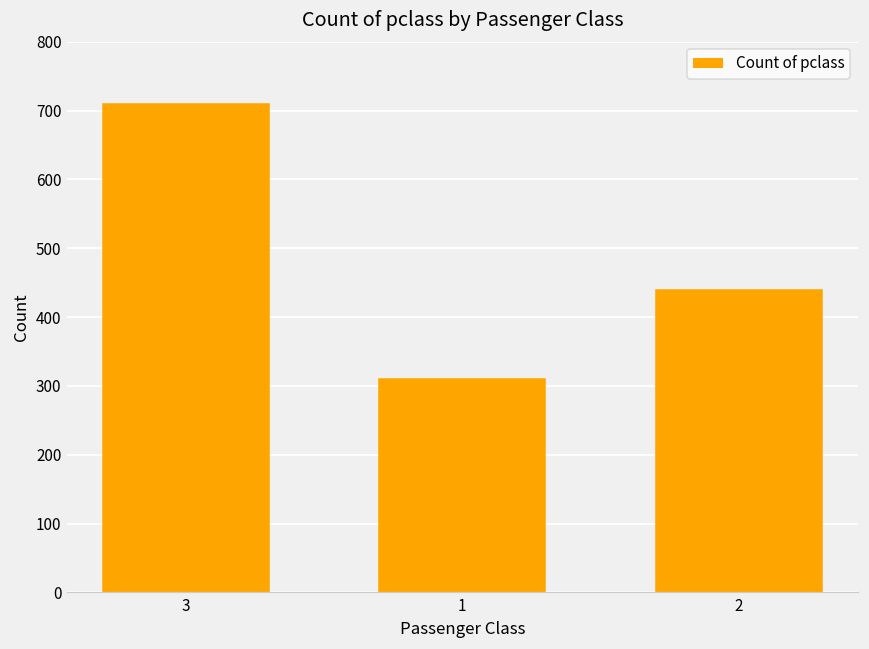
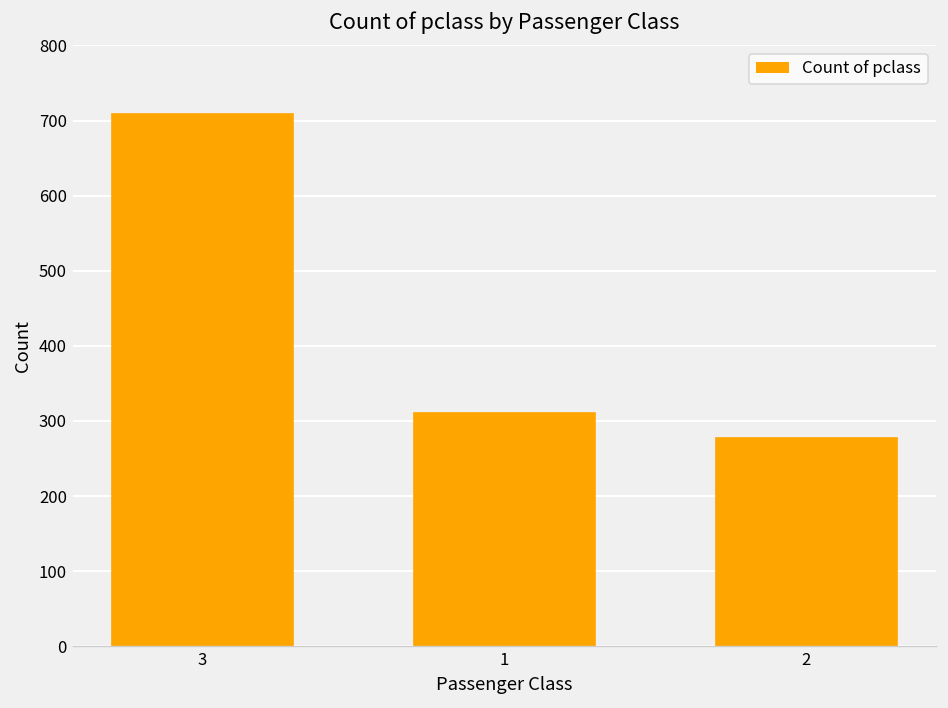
  {
    "3": 710,
    "1": 310,
-   "2": 440
+   "2": 280
  }
